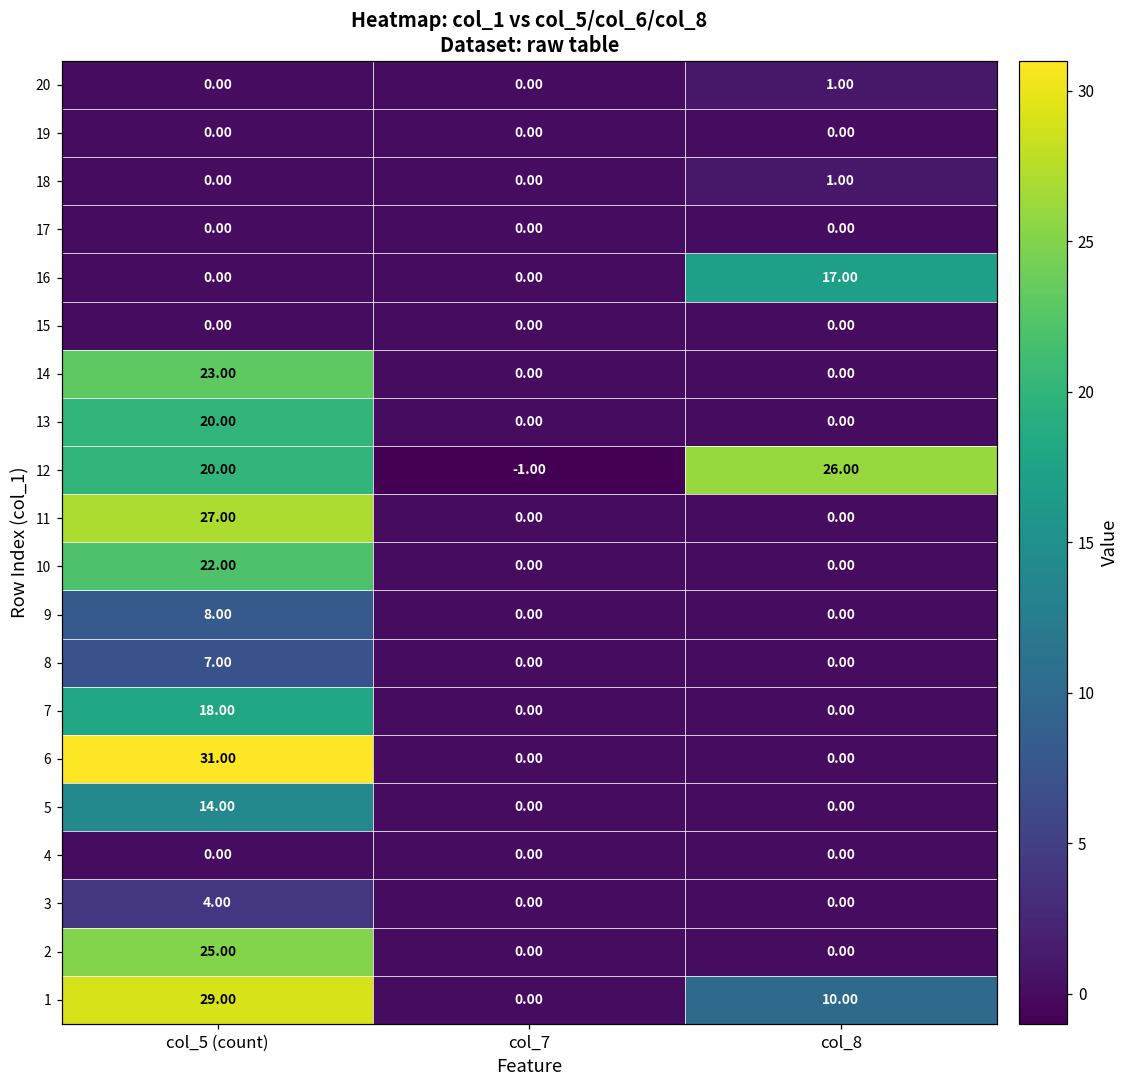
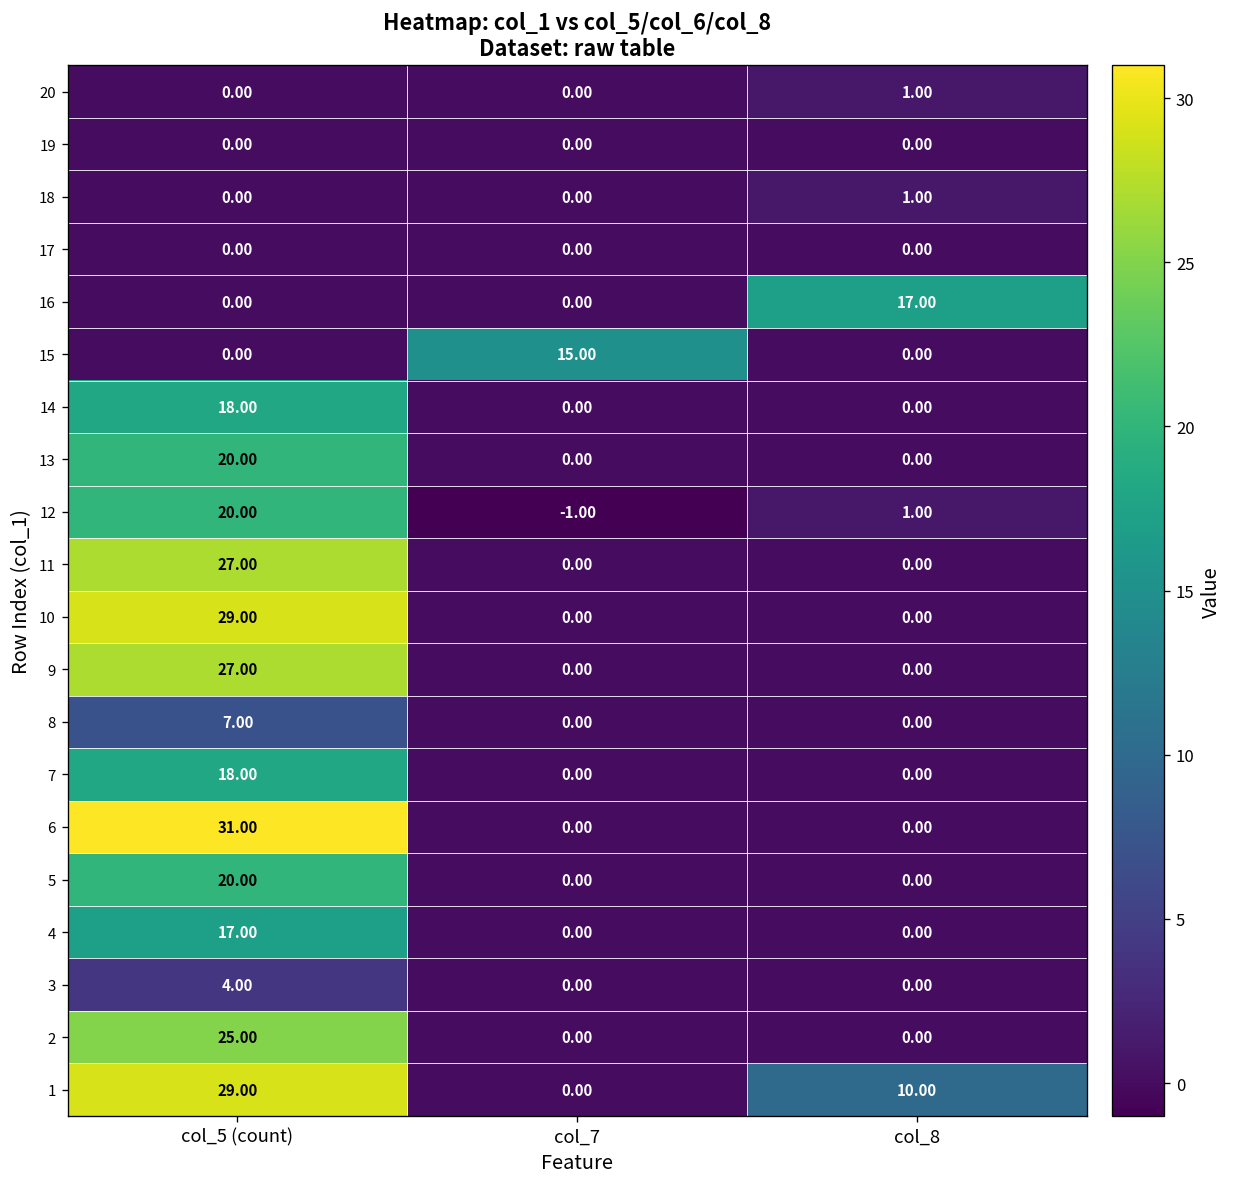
  {
    "20": {
      "col_5 (count)": 0.00,
      "col_7": 0.00,
      "col_8": 1.00
    },
    "19": {
      "col_5 (count)": 0.00,
      "col_7": 0.00,
      "col_8": 0.00
    },
    "18": {
      "col_5 (count)": 0.00,
      "col_7": 0.00,
      "col_8": 1.00
    },
    "17": {
      "col_5 (count)": 0.00,
      "col_7": 0.00,
      "col_8": 0.00
    },
    "16": {
      "col_5 (count)": 0.00,
      "col_7": 0.00,
      "col_8": 17.00
    },
    "15": {
      "col_5 (count)": 0.00,
-     "col_7": 0.00,
+     "col_7": 15.00,
      "col_8": 0.00
    },
    "14": {
-     "col_5 (count)": 23.00,
+     "col_5 (count)": 18.00,
      "col_7": 0.00,
      "col_8": 0.00
    },
    "13": {
      "col_5 (count)": 20.00,
      "col_7": 0.00,
      "col_8": 0.00
    },
    "12": {
      "col_5 (count)": 20.00,
      "col_7": -1.00,
-     "col_8": 26.00
+     "col_8": 1.00
    },
    "11": {
      "col_5 (count)": 27.00,
      "col_7": 0.00,
      "col_8": 0.00
    },
    "10": {
-     "col_5 (count)": 22.00,
+     "col_5 (count)": 29.00,
      "col_7": 0.00,
      "col_8": 0.00
    },
    "9": {
-     "col_5 (count)": 8.00,
+     "col_5 (count)": 27.00,
      "col_7": 0.00,
      "col_8": 0.00
    },
    "8": {
      "col_5 (count)": 7.00,
      "col_7": 0.00,
      "col_8": 0.00
    },
    "7": {
      "col_5 (count)": 18.00,
      "col_7": 0.00,
      "col_8": 0.00
    },
    "6": {
      "col_5 (count)": 31.00,
      "col_7": 0.00,
      "col_8": 0.00
    },
    "5": {
-     "col_5 (count)": 14.00,
+     "col_5 (count)": 20.00,
      "col_7": 0.00,
      "col_8": 0.00
    },
    "4": {
-     "col_5 (count)": 0.00,
+     "col_5 (count)": 17.00,
      "col_7": 0.00,
      "col_8": 0.00
    },
    "3": {
      "col_5 (count)": 4.00,
      "col_7": 0.00,
      "col_8": 0.00
    },
    "2": {
      "col_5 (count)": 25.00,
      "col_7": 0.00,
      "col_8": 0.00
    },
    "1": {
      "col_5 (count)": 29.00,
      "col_7": 0.00,
      "col_8": 10.00
    }
  }
